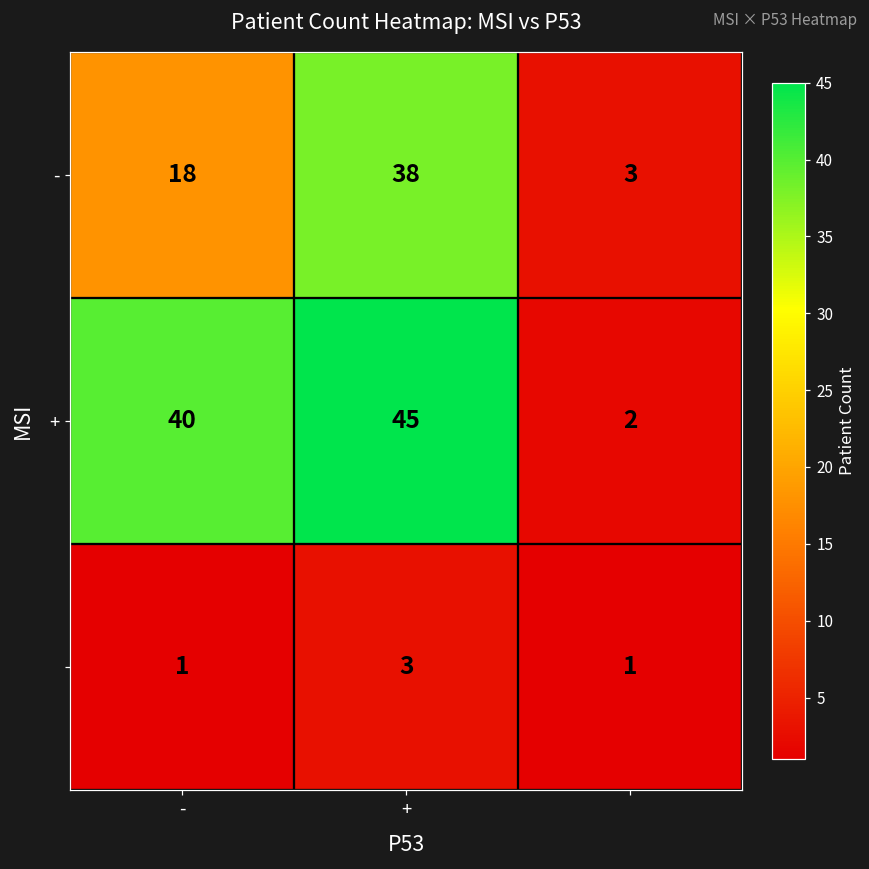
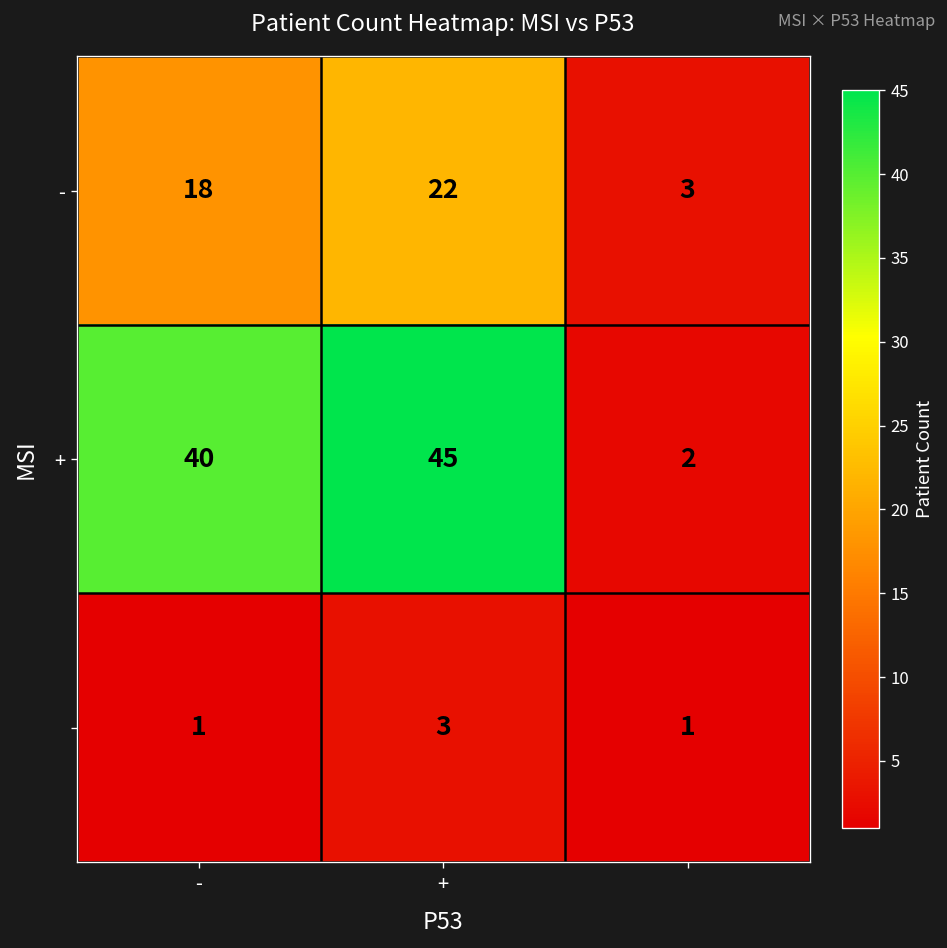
  {
    "-": {
      "-": 18,
-     "+": 38
+     "+": 22
    },
    "+": {
      "-": 40,
      "+": 45
    }
  }
